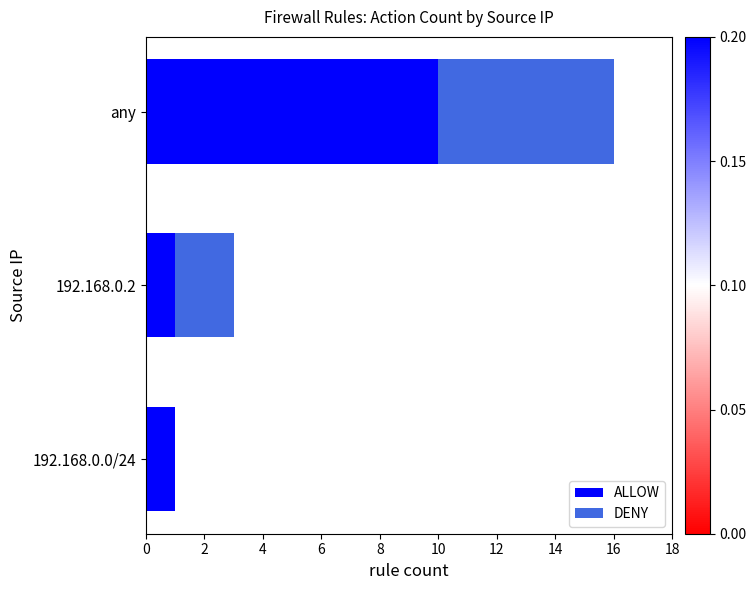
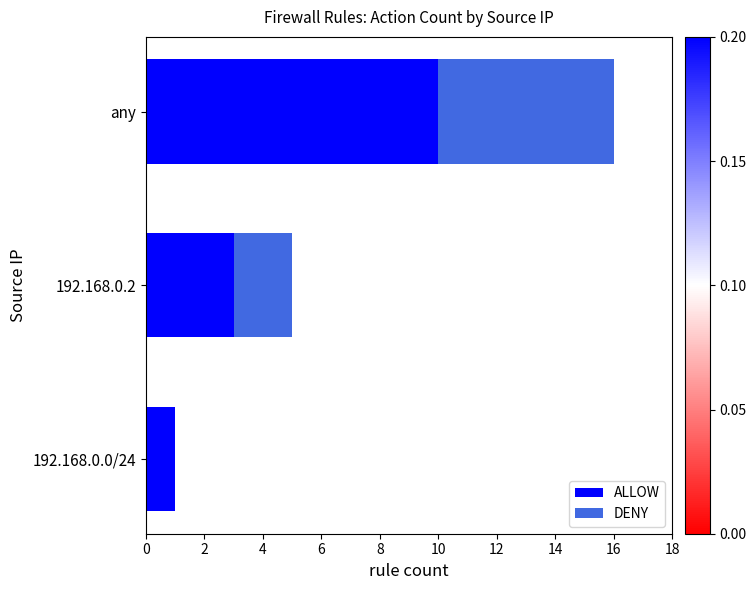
  {
    "ALLOW": {
      "any": 10,
-     "192.168.0.2": 1,
+     "192.168.0.2": 3,
      "192.168.0.0/24": 1
    }
  }
